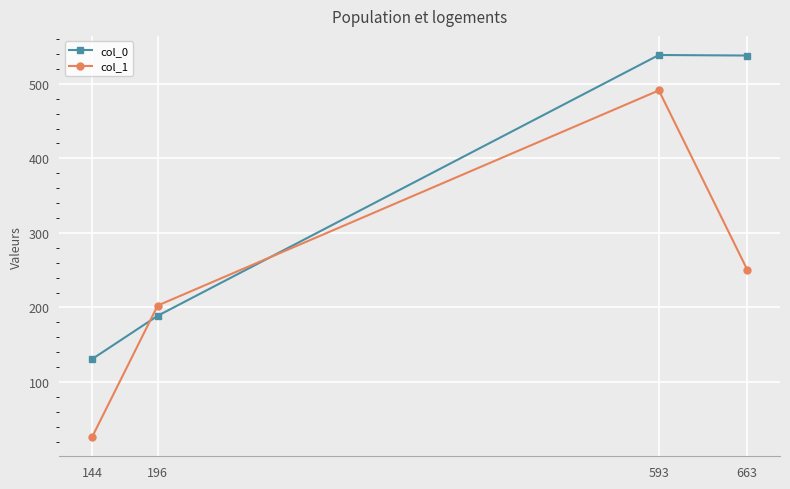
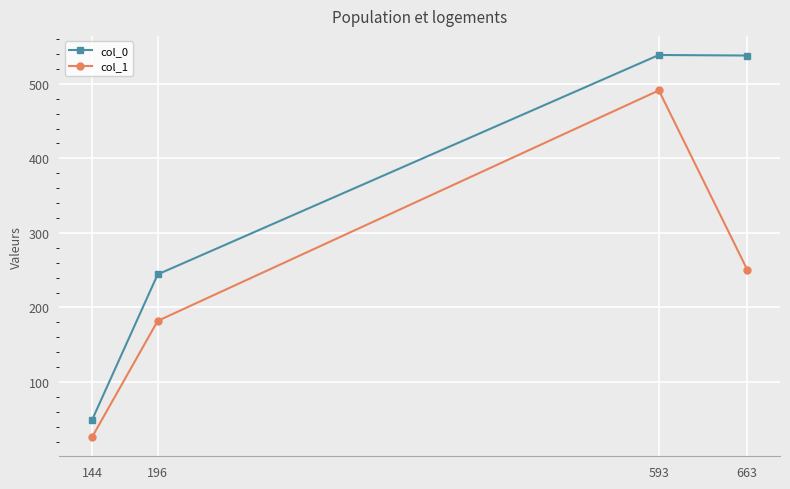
  {
    "col_0": {
-     "144": 130,
-     "196": 190,
+     "144": 50,
+     "196": 240,
      "593": 540,
      "663": 540
    },
    "col_1": {
      "144": 30,
-     "196": 200,
+     "196": 180,
      "593": 490,
      "663": 250
    }
  }
